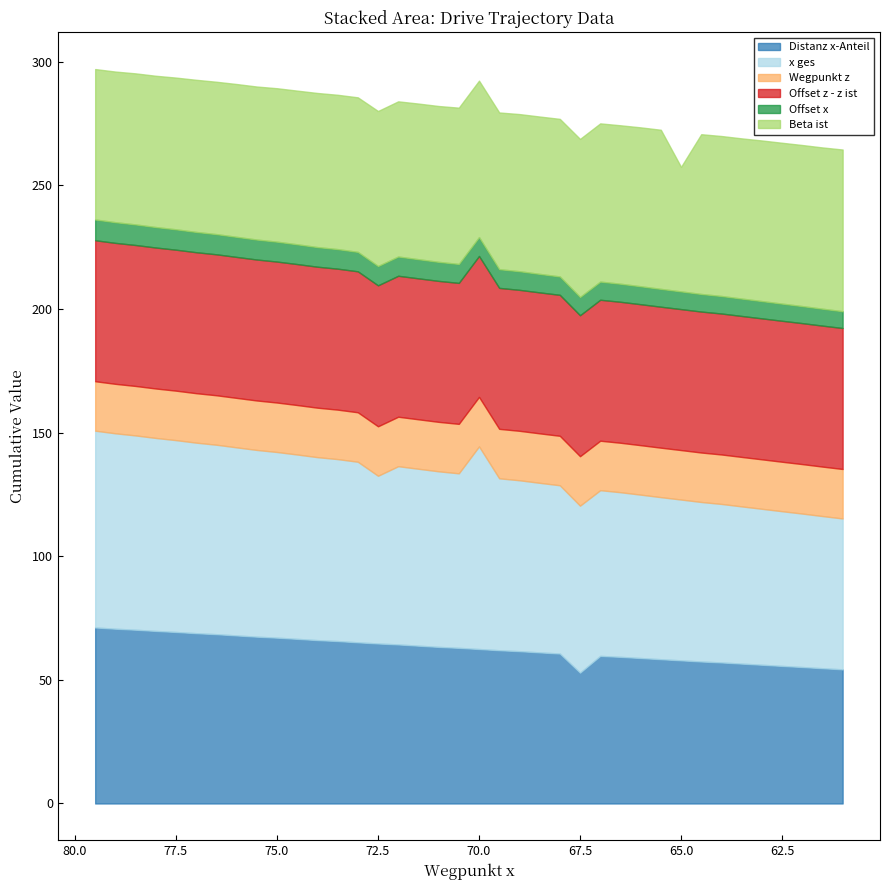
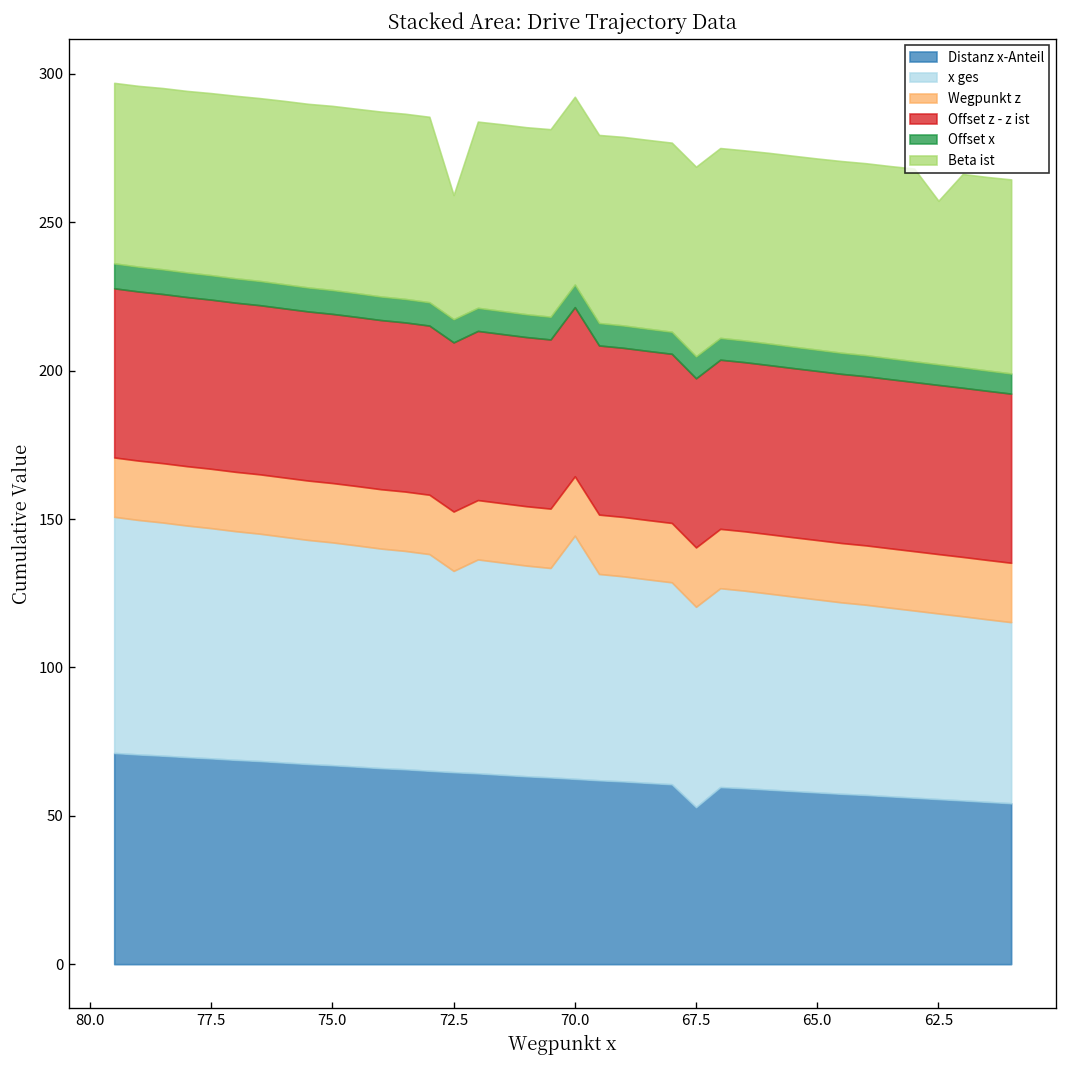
  {
    "Distanz x-Anteil": {
      "77.5": 69,
      "75.0": 67,
      "72.5": 65,
      "70.0": 62,
      "67.5": 53,
      "65.0": 58,
      "62.5": 56
    },
    "x ges": {
      "77.5": 78,
      "75.0": 75,
      "72.5": 68,
      "70.0": 82,
      "67.5": 68,
      "65.0": 65,
      "62.5": 63
    },
    "Wegpunkt z": {
      "77.5": 20,
      "75.0": 20,
      "72.5": 20,
      "70.0": 20,
      "67.5": 20,
      "65.0": 20,
      "62.5": 20
    },
    "Offset z - z ist": {
      "77.5": 57,
      "75.0": 57,
      "72.5": 57,
      "70.0": 57,
      "67.5": 57,
      "65.0": 57,
      "62.5": 57
    },
    "Offset x": {
      "77.5": 8,
      "75.0": 8,
      "72.5": 8,
      "70.0": 8,
      "67.5": 7,
      "65.0": 7,
      "62.5": 7
    },
    "Beta ist": {
      "77.5": 61,
      "75.0": 62,
-     "72.5": 63,
+     "72.5": 42,
      "70.0": 63,
      "67.5": 64,
-     "65.0": 50,
-     "62.5": 65
+     "65.0": 64,
+     "62.5": 55
    }
  }
